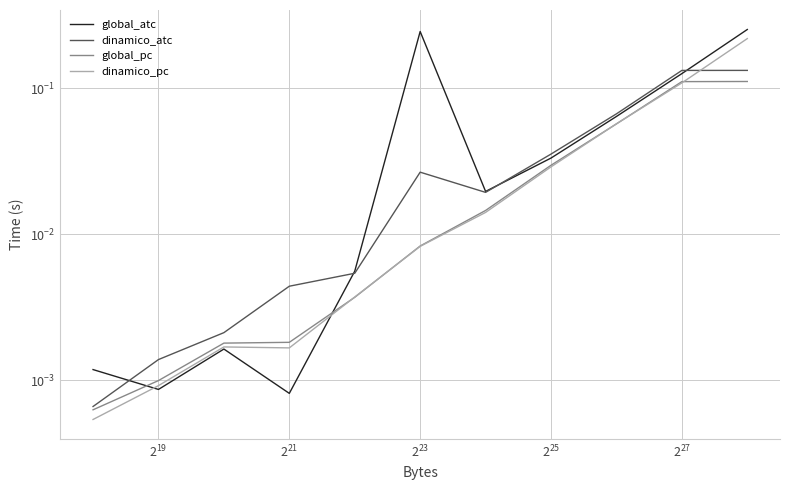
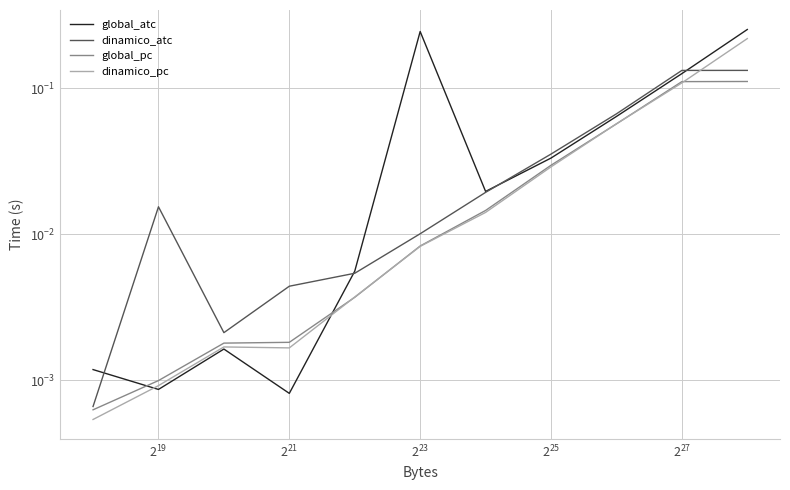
  {
    "global_atc": {
      "2^19": 0.0009,
      "2^21": 0.0008,
      "2^23": 0.25,
      "2^25": 0.033,
      "2^27": 0.13
    },
    "dinamico_atc": {
-     "2^19": 0.0014,
+     "2^19": 0.015,
      "2^21": 0.0044,
-     "2^23": 0.027,
+     "2^23": 0.010,
      "2^25": 0.035,
      "2^27": 0.13
    }
  }
